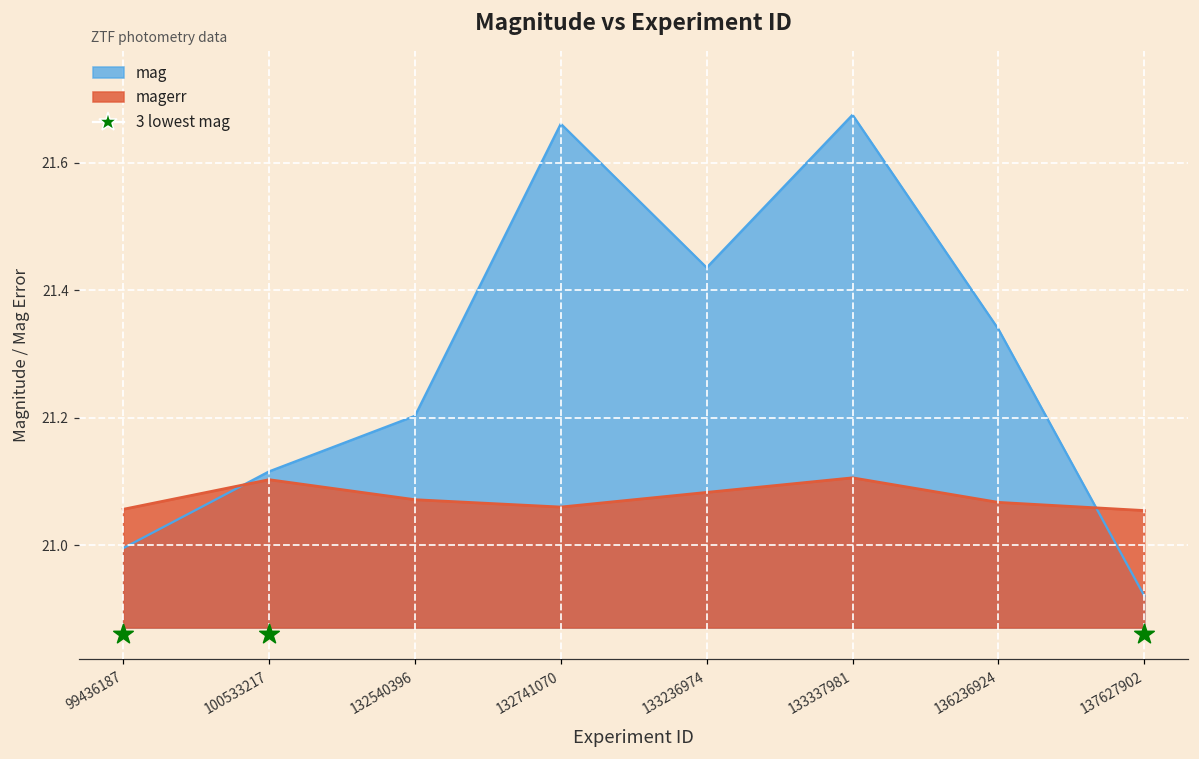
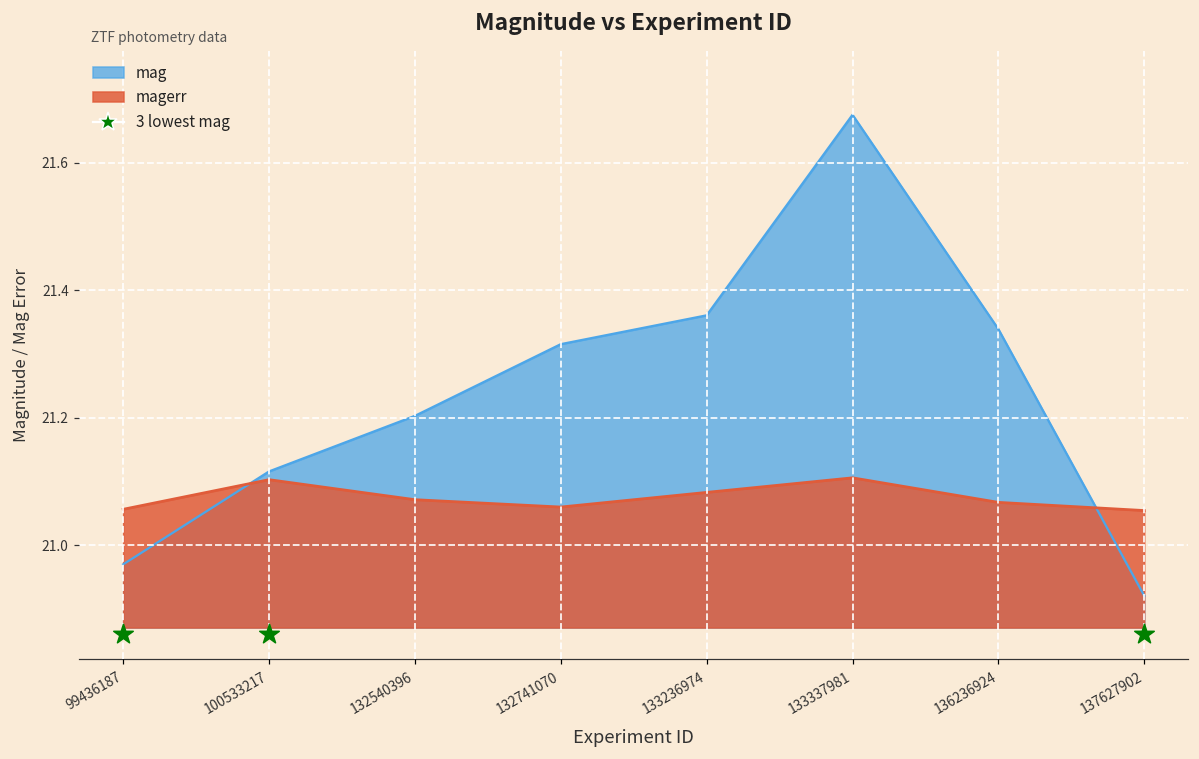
  {
    "mag": {
-     "99436187": 21.00,
+     "99436187": 20.97,
      "100533217": 21.12,
      "132540396": 21.20,
-     "132741070": 21.66,
-     "133236974": 21.44,
+     "132741070": 21.32,
+     "133236974": 21.36,
      "133337981": 21.68,
      "136236924": 21.34,
      "137627902": 20.92
    },
    "magerr": {
      "99436187": 21.06,
      "100533217": 21.10,
      "132540396": 21.07,
      "132741070": 21.06,
      "133236974": 21.08,
      "133337981": 21.11,
      "136236924": 21.07,
      "137627902": 21.05
    }
  }
